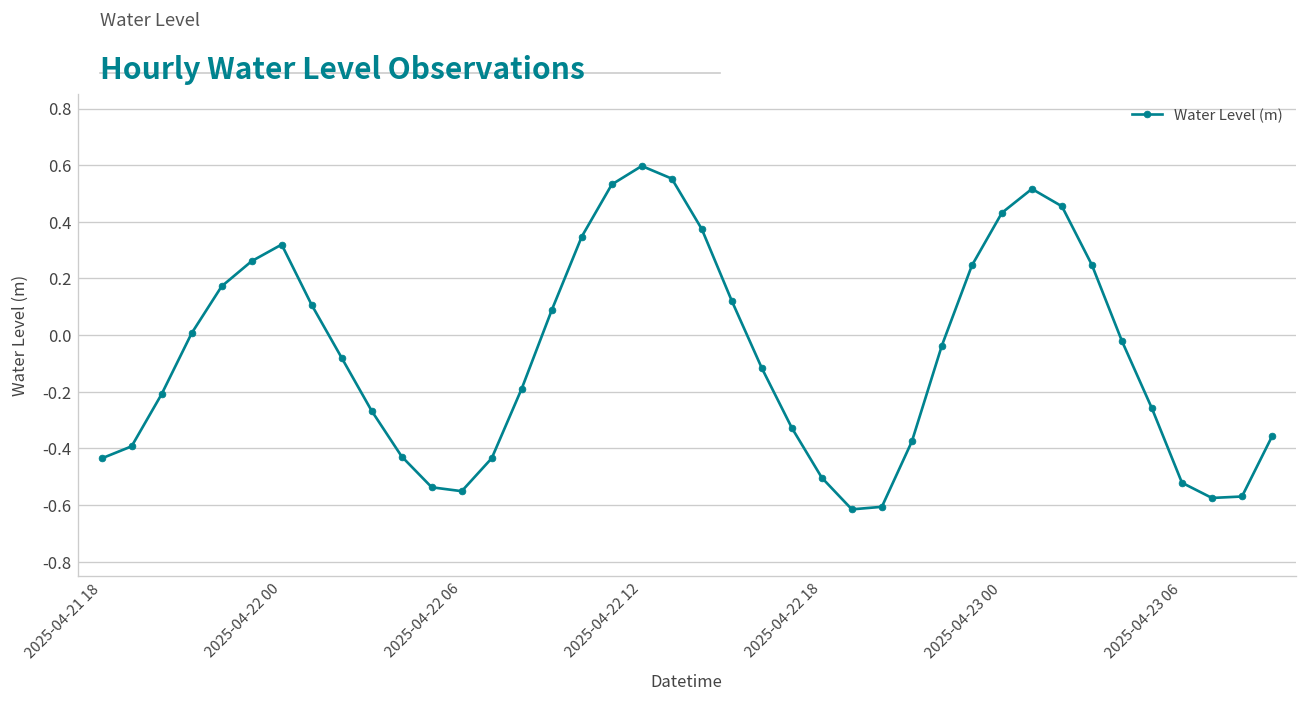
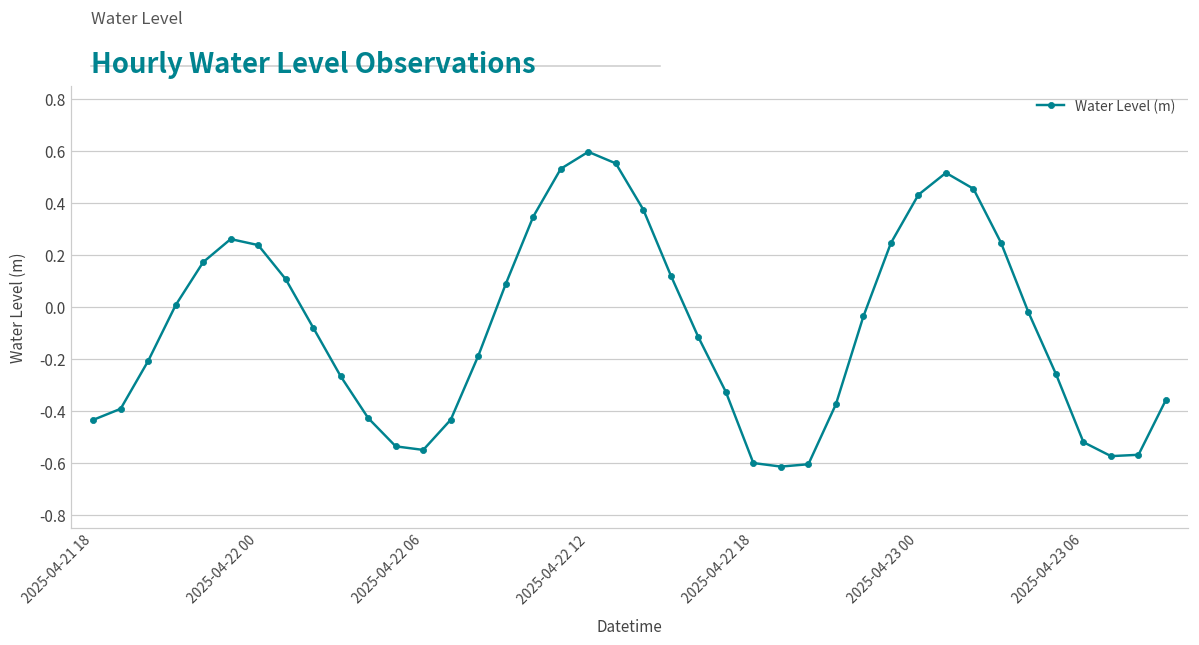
  {
    "2025-04-21 18": -0.44,
-   "2025-04-22 00": 0.32,
+   "2025-04-22 00": 0.24,
    "2025-04-22 06": -0.55,
    "2025-04-22 12": 0.60,
-   "2025-04-22 18": -0.50,
+   "2025-04-22 18": -0.60,
    "2025-04-23 00": 0.43,
    "2025-04-23 06": -0.52
  }
